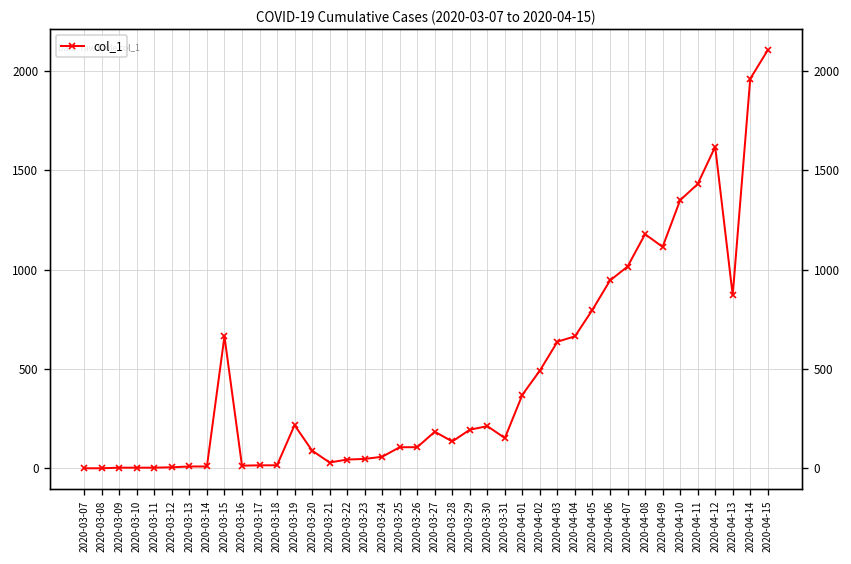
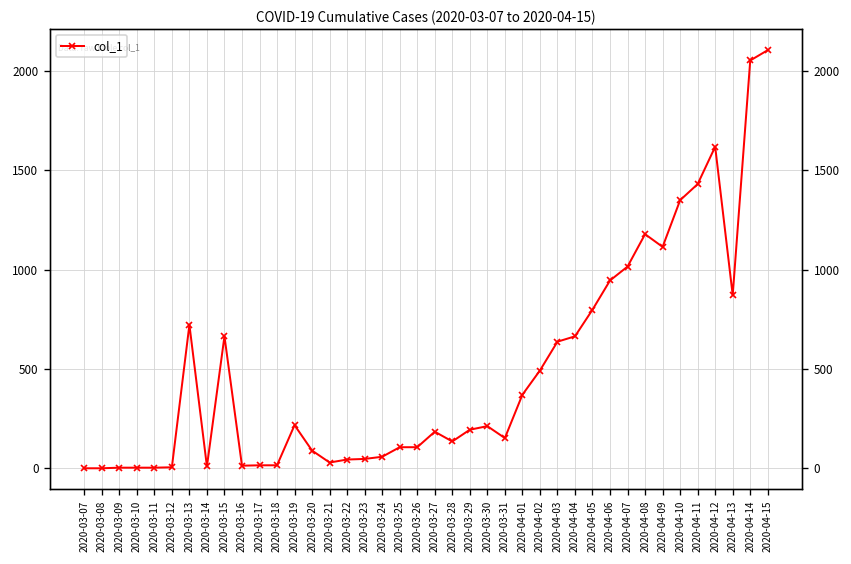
  {
    "2020-03-07": 0,
    "2020-03-08": 0,
    "2020-03-09": 0,
    "2020-03-10": 0,
    "2020-03-11": 0,
    "2020-03-12": 10,
-   "2020-03-13": 10,
+   "2020-03-13": 720,
    "2020-03-14": 10,
    "2020-03-15": 670,
    "2020-03-16": 10,
    "2020-03-17": 20,
    "2020-03-18": 20,
    "2020-03-19": 220,
    "2020-03-20": 90,
    "2020-03-21": 30,
    "2020-03-22": 50,
    "2020-03-23": 50,
    "2020-03-24": 60,
    "2020-03-25": 110,
    "2020-03-26": 110,
    "2020-03-27": 190,
    "2020-03-28": 140,
    "2020-03-29": 200,
    "2020-03-30": 210,
    "2020-03-31": 150,
    "2020-04-01": 370,
    "2020-04-02": 490,
    "2020-04-03": 640,
    "2020-04-04": 670,
    "2020-04-05": 800,
    "2020-04-06": 950,
    "2020-04-07": 1020,
    "2020-04-08": 1180,
    "2020-04-09": 1120,
    "2020-04-10": 1350,
    "2020-04-11": 1430,
    "2020-04-12": 1620,
    "2020-04-13": 870,
-   "2020-04-14": 1960,
+   "2020-04-14": 2050,
    "2020-04-15": 2110
  }
